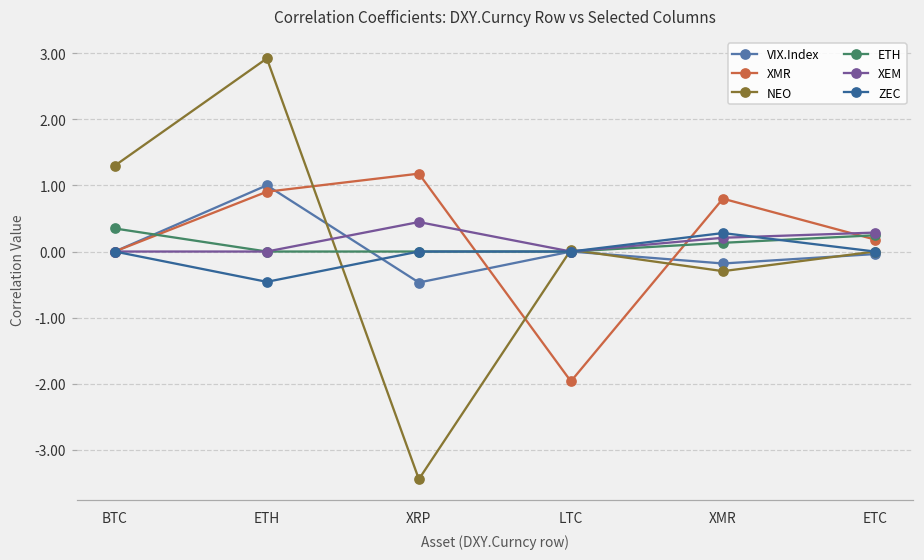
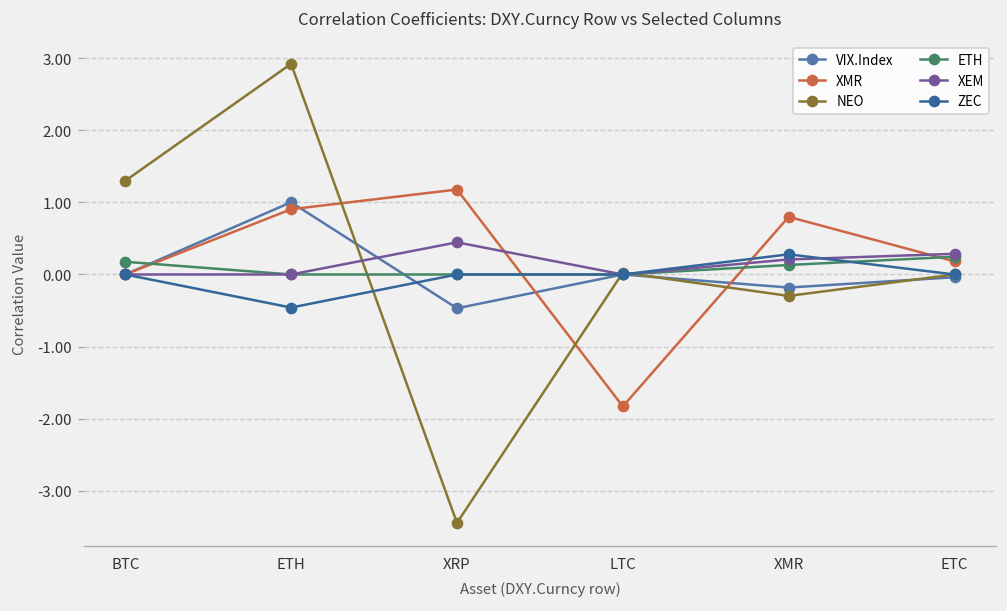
  {
    "XMR": {
      "ETH": 0.9,
      "XRP": 1.2,
-     "LTC": -2.0,
+     "LTC": -1.8,
      "XMR": 0.8,
      "ETC": 0.2
    },
    "NEO": {
      "BTC": 1.3,
      "ETH": 2.9,
      "XRP": -3.4,
      "XMR": -0.3
    },
    "ETH": {
-     "BTC": 0.3,
+     "BTC": 0.2,
      "XMR": 0.1
    }
  }
